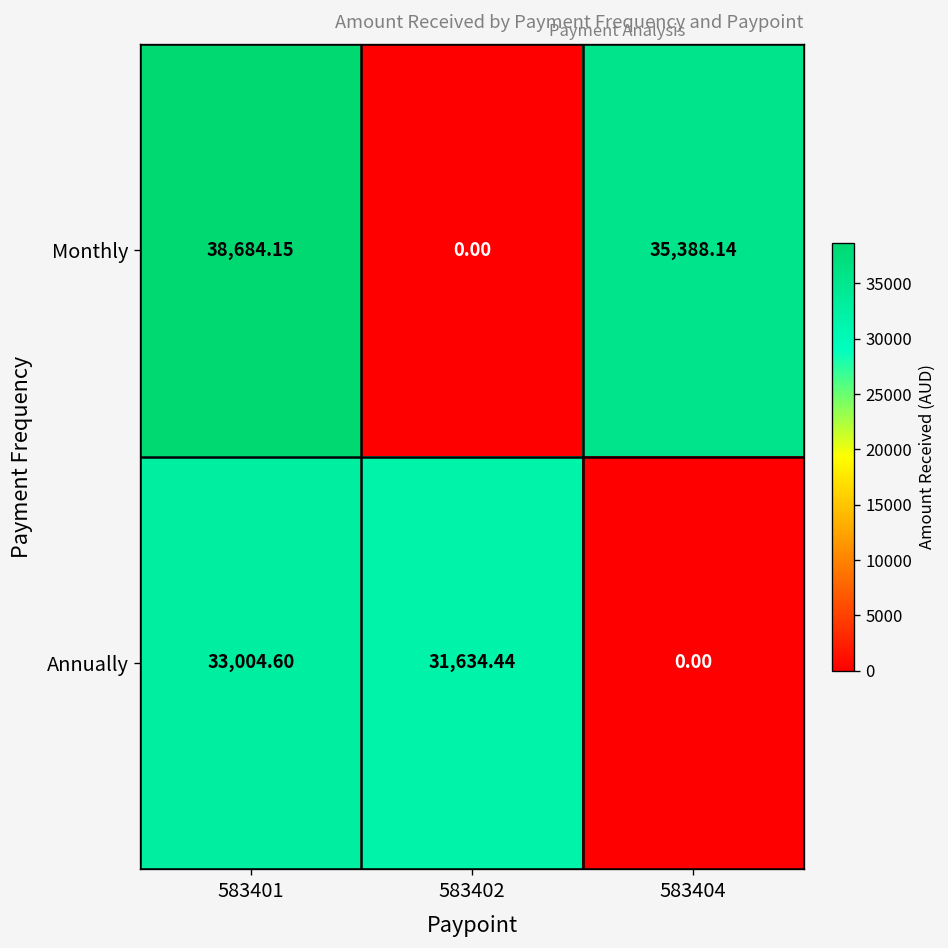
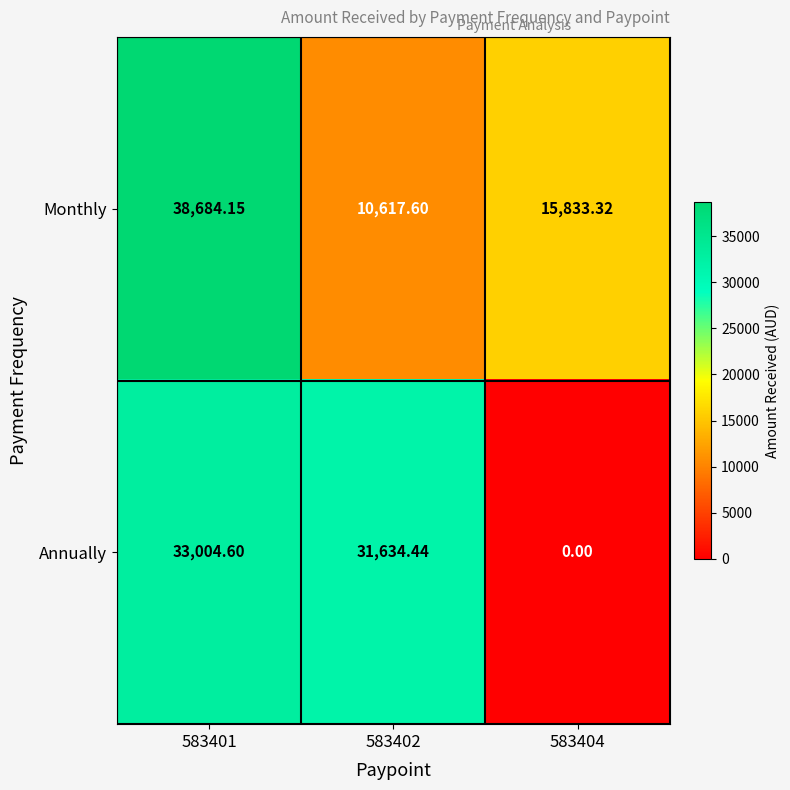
  {
    "Monthly": {
      "583401": "38,684.15",
-     "583402": "0.00",
-     "583404": "35,388.14"
+     "583402": "10,617.60",
+     "583404": "15,833.32"
    },
    "Annually": {
      "583401": "33,004.60",
      "583402": "31,634.44",
      "583404": "0.00"
    }
  }
